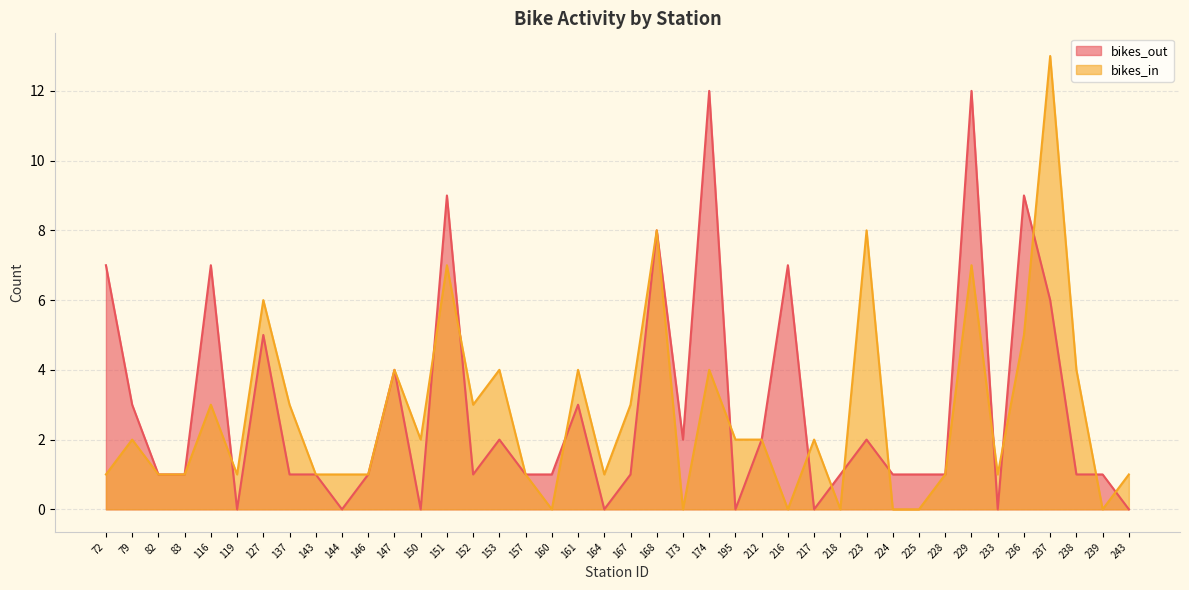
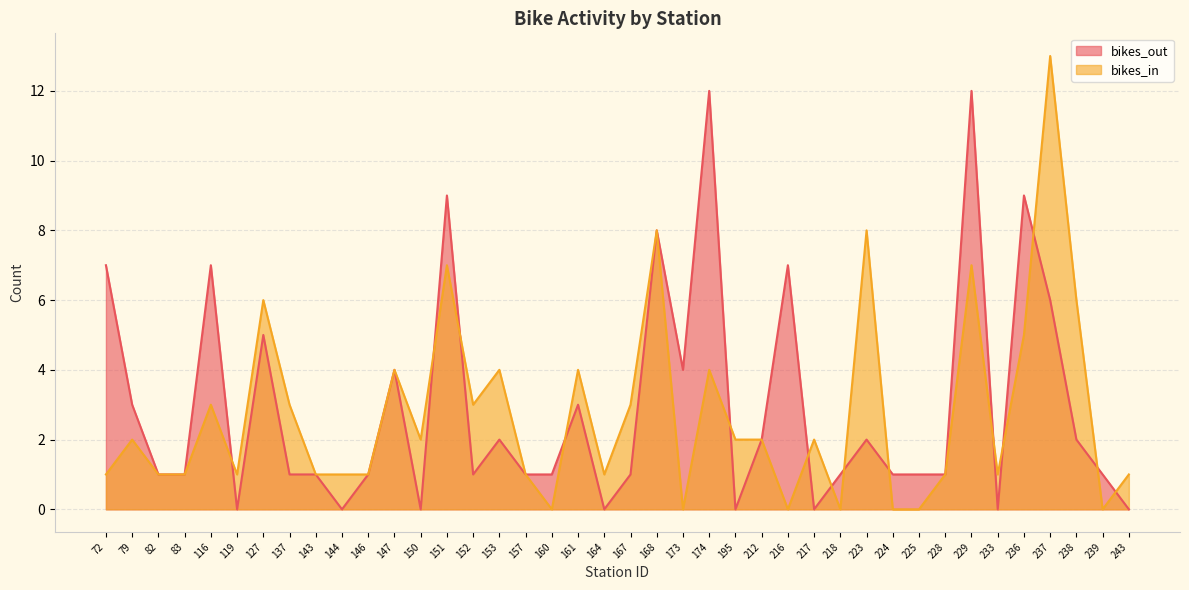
  {
    "bikes_out": {
      "72": 7,
      "79": 3,
      "116": 7,
      "119": 0,
      "127": 5,
      "137": 1,
      "144": 0,
      "150": 0,
      "151": 9,
      "152": 1,
      "153": 2,
      "160": 1,
      "161": 3,
      "164": 0,
      "167": 1,
-     "173": 2,
+     "173": 4,
      "174": 12,
      "195": 0,
      "216": 7,
      "217": 0,
      "218": 1,
      "223": 2,
      "224": 1,
      "225": 1,
      "229": 12,
      "233": 0,
      "236": 9,
      "237": 6,
-     "238": 1,
+     "238": 2,
      "239": 1,
      "243": 0
    },
    "bikes_in": {
      "72": 1,
      "79": 2,
      "116": 3,
      "119": 1,
      "127": 6,
      "137": 3,
      "144": 1,
      "150": 2,
      "151": 7,
      "152": 3,
      "153": 4,
      "160": 0,
      "161": 4,
      "164": 1,
      "167": 3,
      "173": 0,
      "174": 4,
      "195": 2,
      "216": 0,
      "217": 2,
      "218": 0,
      "223": 8,
      "224": 0,
      "225": 0,
      "229": 7,
      "233": 1,
      "236": 5,
      "237": 13,
-     "238": 4,
+     "238": 6,
      "239": 0,
      "243": 1
    }
  }
